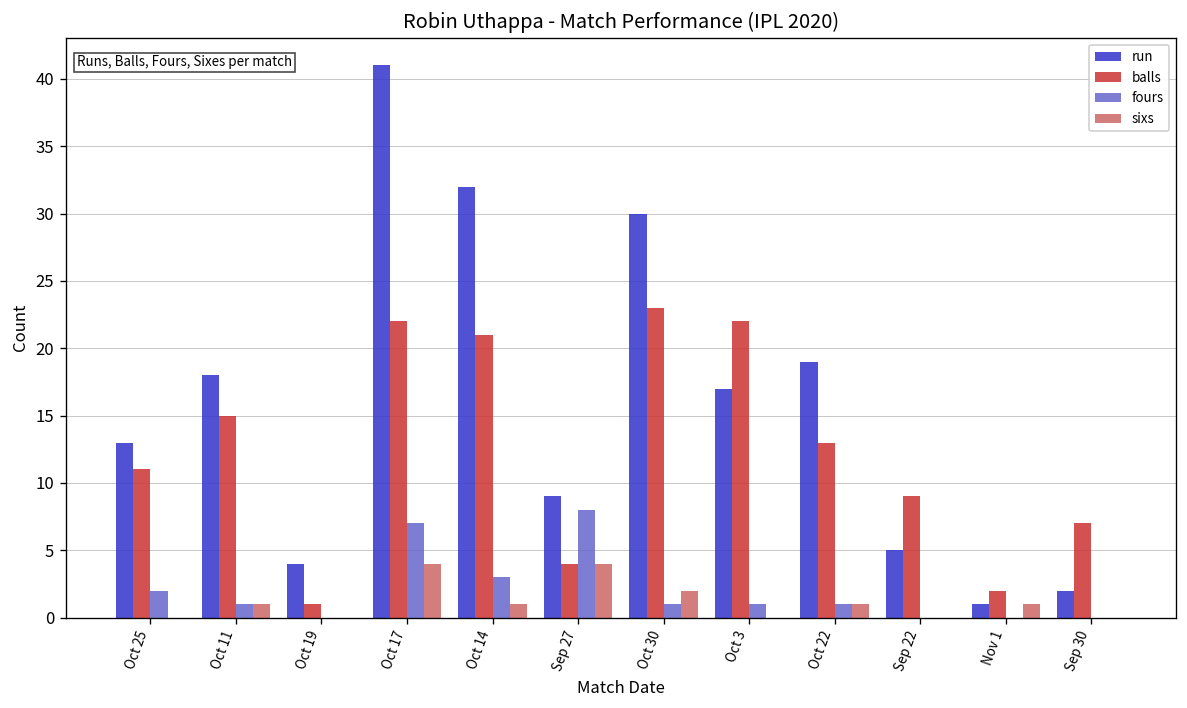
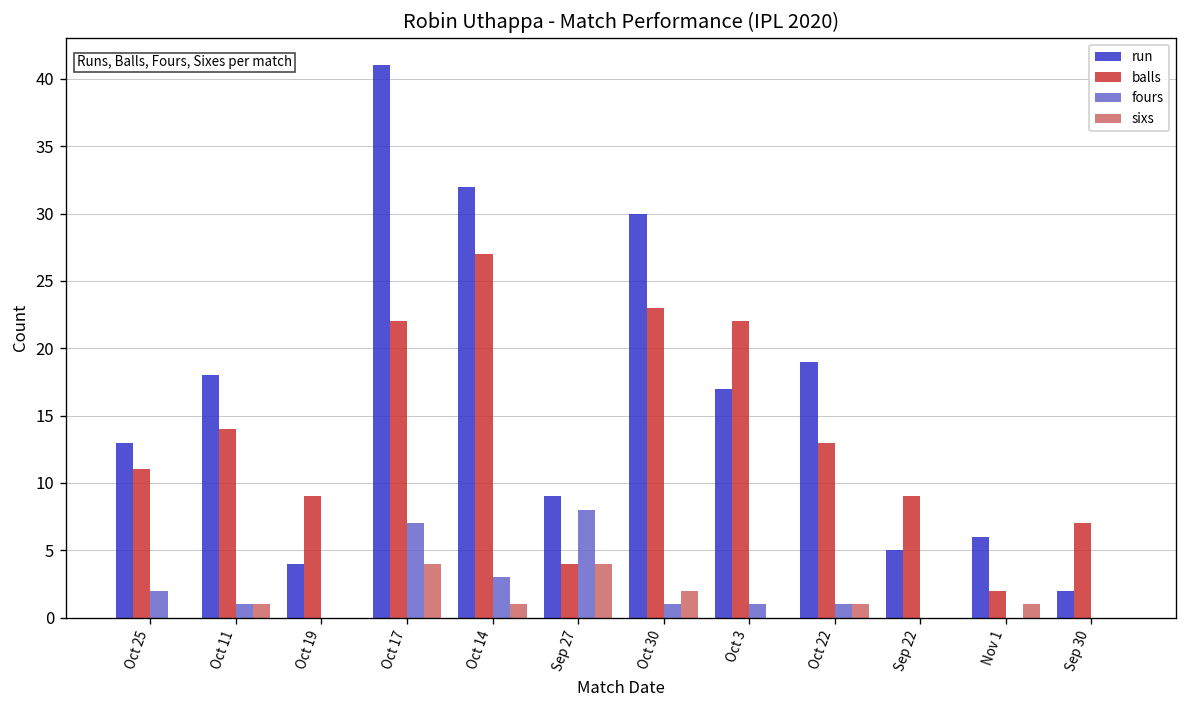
  {
    "run": {
      "Oct 25": 13,
      "Oct 11": 18,
      "Oct 19": 4,
      "Oct 17": 41,
      "Oct 14": 32,
      "Sep 27": 9,
      "Oct 30": 30,
      "Oct 3": 17,
      "Oct 22": 19,
      "Sep 22": 5,
-     "Nov 1": 1,
+     "Nov 1": 6,
      "Sep 30": 2
    },
    "balls": {
      "Oct 25": 11,
-     "Oct 11": 15,
-     "Oct 19": 1,
+     "Oct 11": 14,
+     "Oct 19": 9,
      "Oct 17": 22,
-     "Oct 14": 21,
+     "Oct 14": 27,
      "Sep 27": 4,
      "Oct 30": 23,
      "Oct 3": 22,
      "Oct 22": 13,
      "Sep 22": 9,
      "Nov 1": 2,
      "Sep 30": 7
    },
    "fours": {
      "Oct 25": 2,
      "Oct 11": 1,
      "Oct 19": 0,
      "Oct 17": 7,
      "Oct 14": 3,
      "Sep 27": 8,
      "Oct 30": 1,
      "Oct 3": 1,
      "Oct 22": 1,
      "Sep 22": 0,
      "Nov 1": 0,
      "Sep 30": 0
    },
    "sixs": {
      "Oct 25": 0,
      "Oct 11": 1,
      "Oct 19": 0,
      "Oct 17": 4,
      "Oct 14": 1,
      "Sep 27": 4,
      "Oct 30": 2,
      "Oct 3": 0,
      "Oct 22": 1,
      "Sep 22": 0,
      "Nov 1": 1,
      "Sep 30": 0
    }
  }
